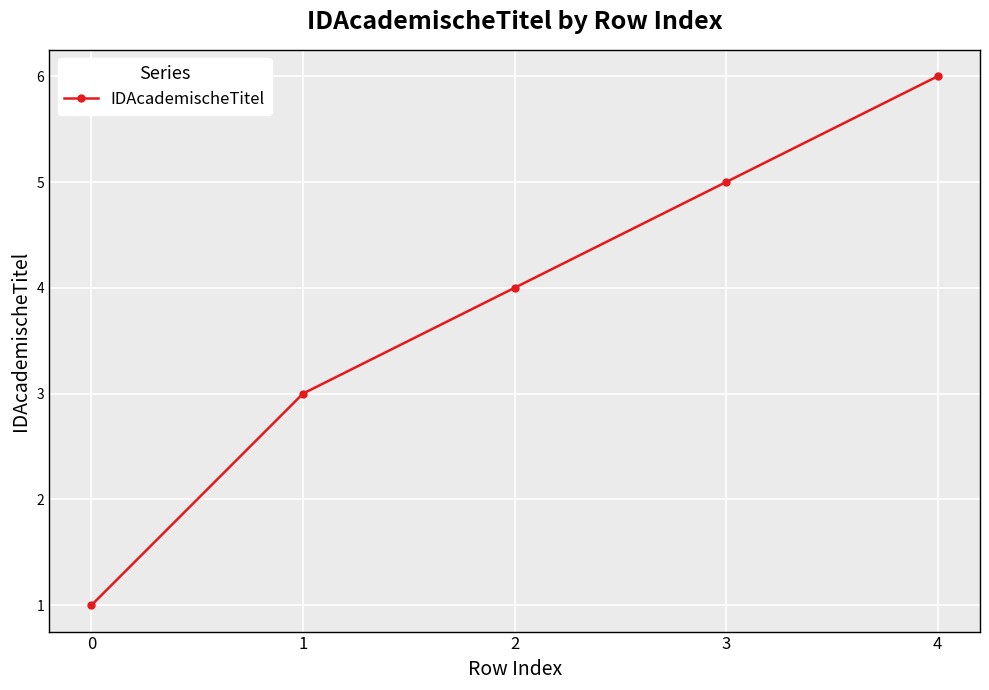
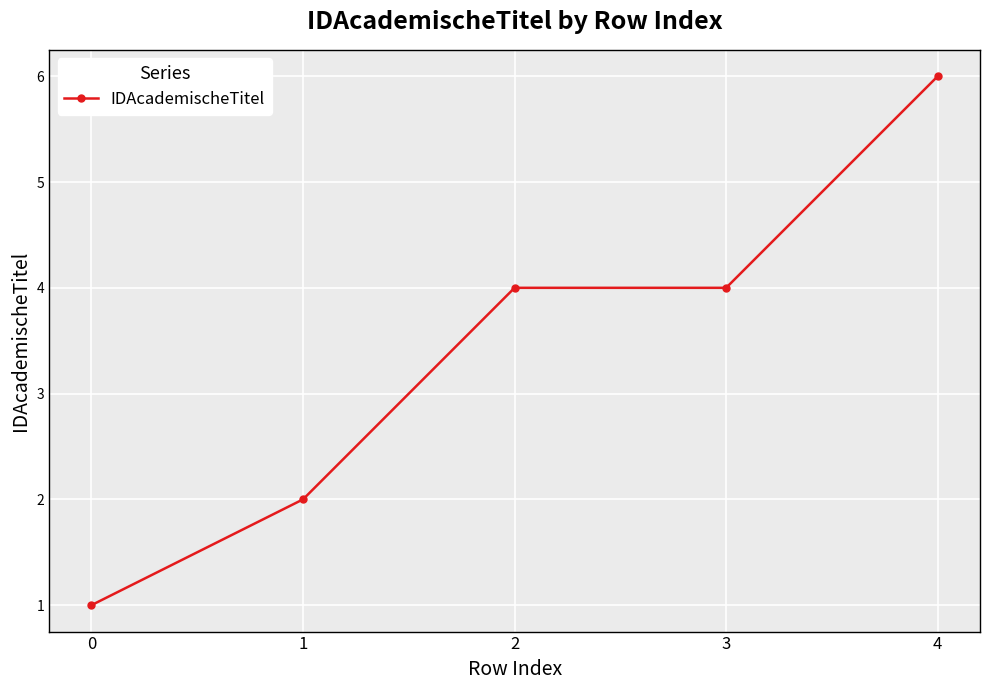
  {
    "0": 1,
-   "1": 3,
+   "1": 2,
    "2": 4,
-   "3": 5,
+   "3": 4,
    "4": 6
  }
